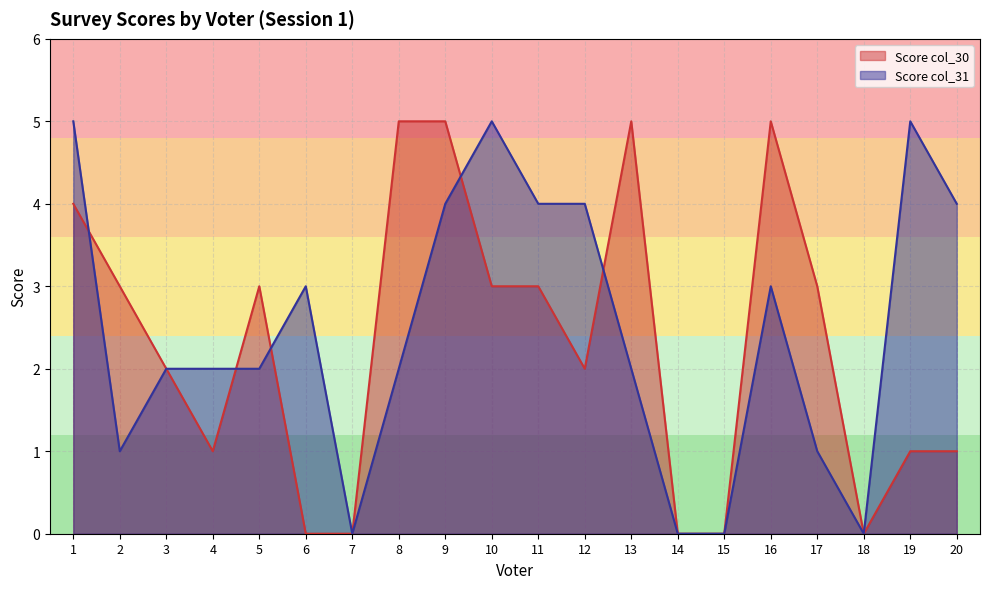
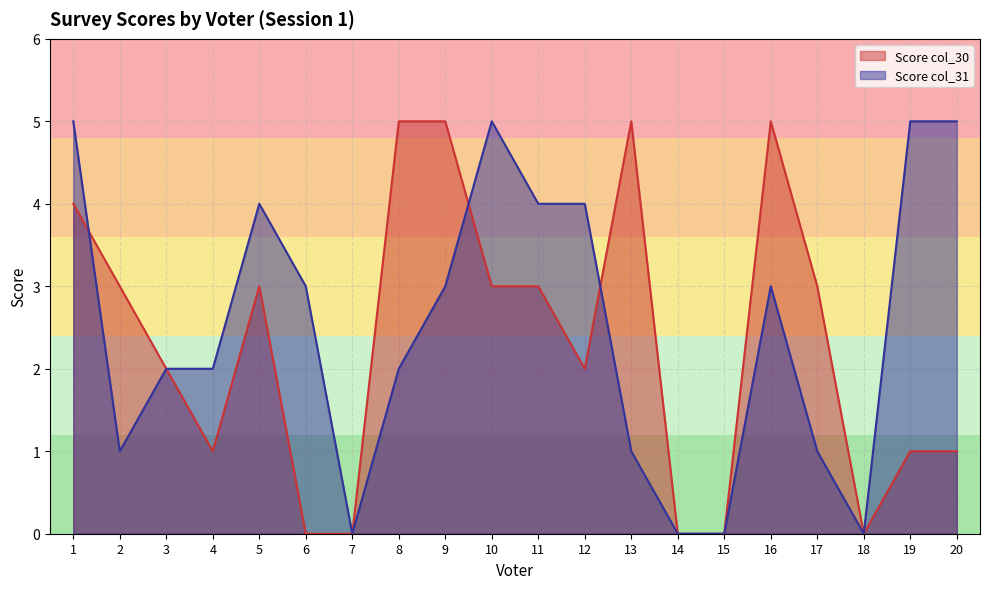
  {
    "Score col_30": {
      "1": 4,
      "2": 3,
      "4": 1,
      "5": 3,
      "6": 0,
      "8": 5,
      "9": 5,
      "10": 3,
      "11": 3,
      "12": 2,
      "13": 5,
      "16": 5,
      "17": 3,
      "19": 1,
      "20": 1
    },
    "Score col_31": {
      "1": 5,
      "2": 1,
      "4": 2,
-     "5": 2,
+     "5": 4,
      "6": 3,
      "8": 2,
-     "9": 4,
+     "9": 3,
      "10": 5,
      "11": 4,
      "12": 4,
-     "13": 2,
+     "13": 1,
      "16": 3,
      "17": 1,
      "19": 5,
-     "20": 4
+     "20": 5
    }
  }
